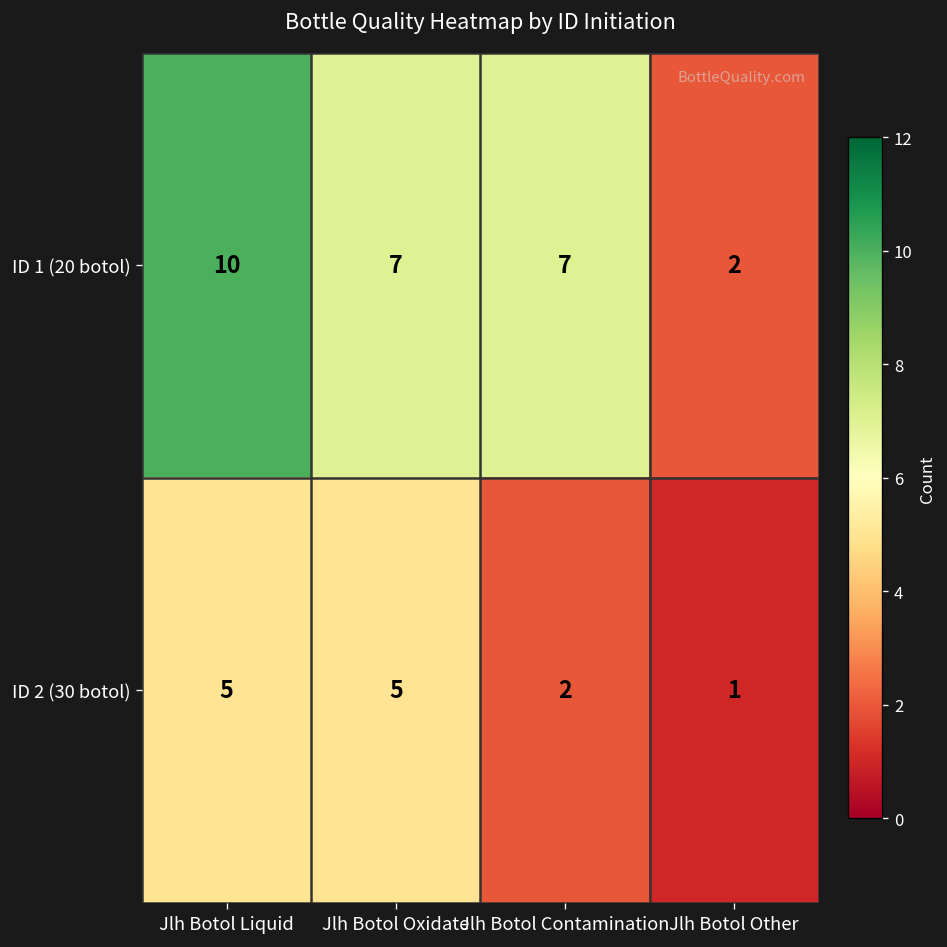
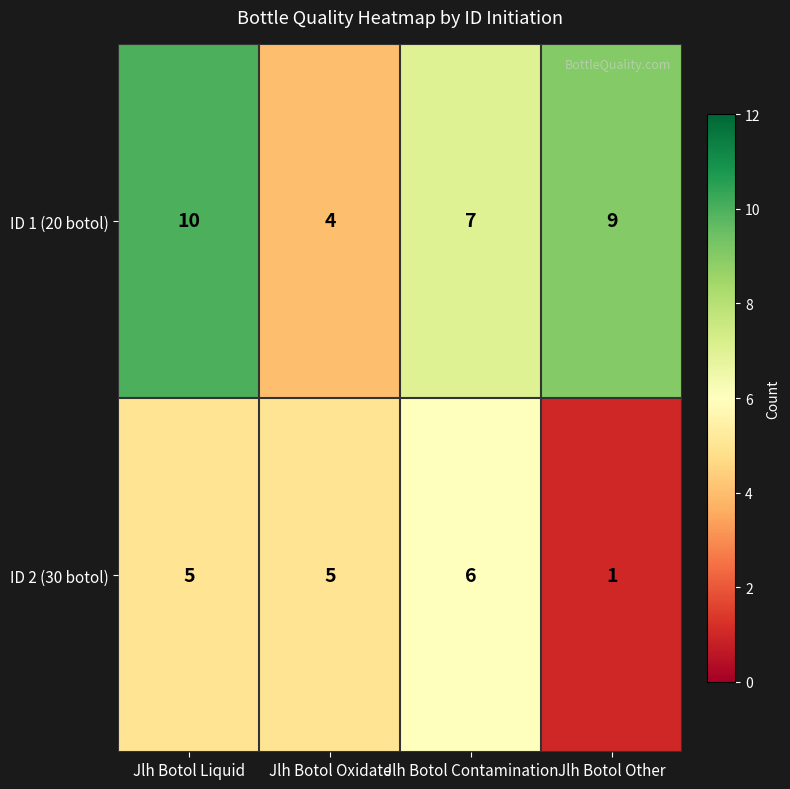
  {
    "ID 1 (20 botol)": {
      "Jlh Botol Liquid": 10,
-     "Jlh Botol Oxidate": 7,
+     "Jlh Botol Oxidate": 4,
      "Jlh Botol Contamination": 7,
-     "Jlh Botol Other": 2
+     "Jlh Botol Other": 9
    },
    "ID 2 (30 botol)": {
      "Jlh Botol Liquid": 5,
      "Jlh Botol Oxidate": 5,
-     "Jlh Botol Contamination": 2,
+     "Jlh Botol Contamination": 6,
      "Jlh Botol Other": 1
    }
  }
